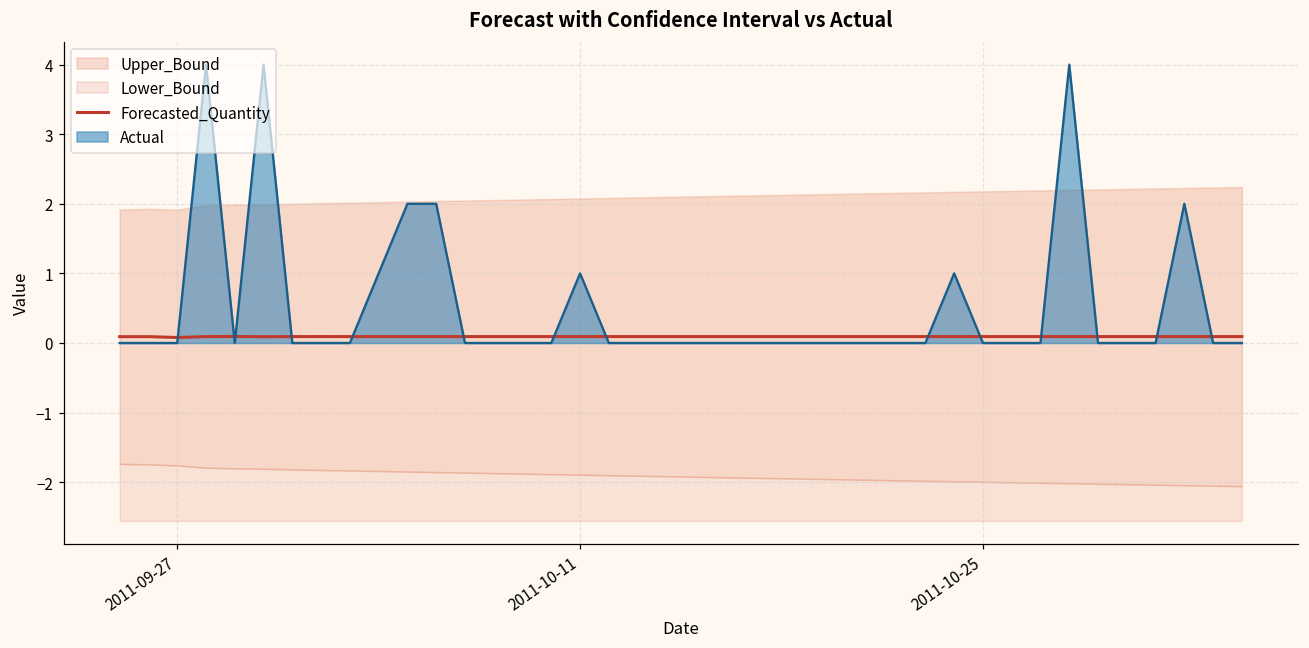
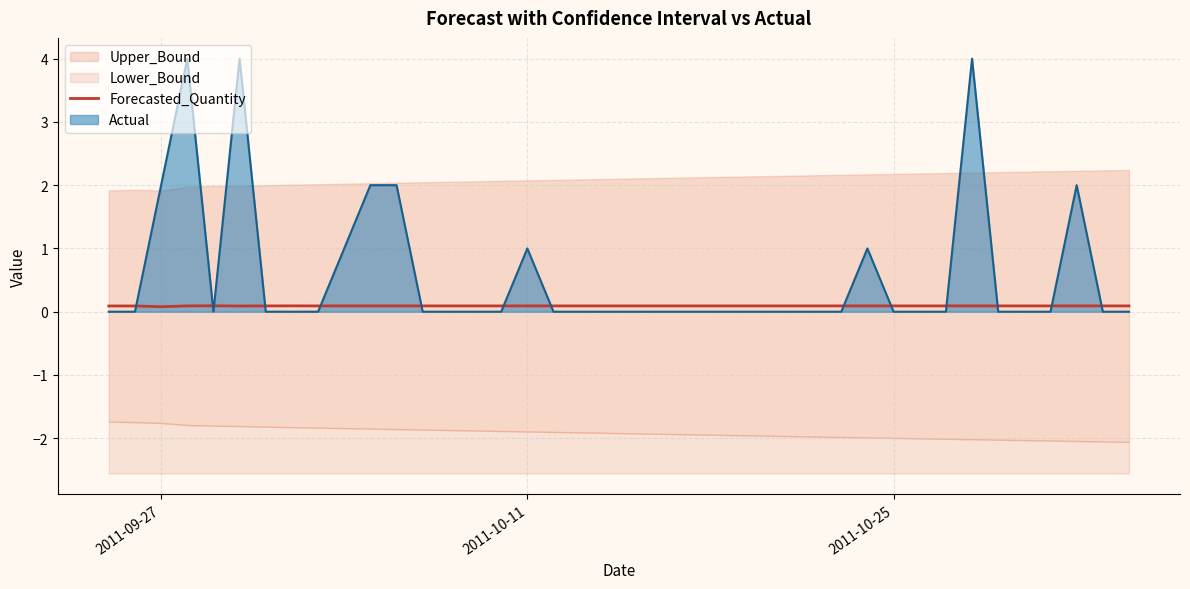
  {
    "Actual": {
-     "2011-09-27": 0,
+     "2011-09-27": 2,
      "2011-10-11": 1,
      "2011-10-25": 0
    }
  }
